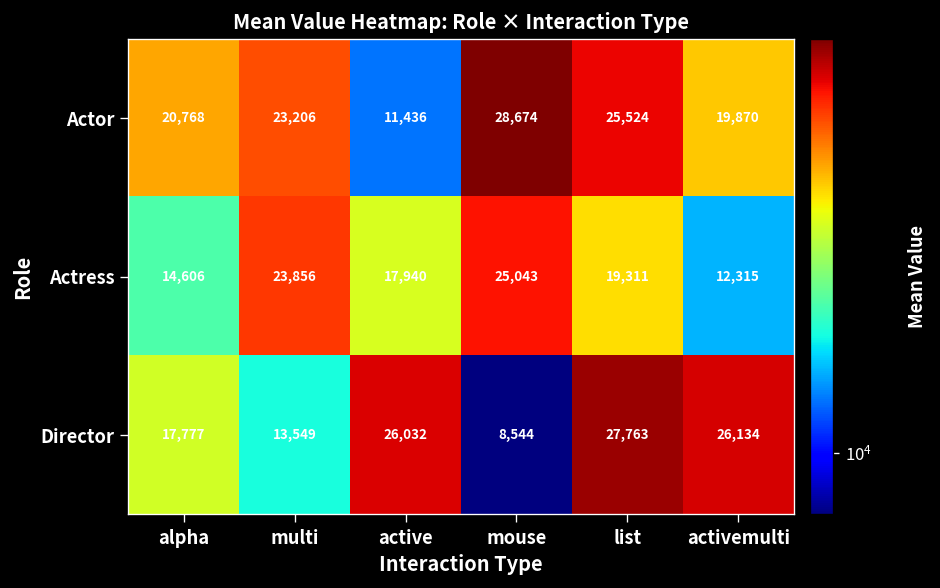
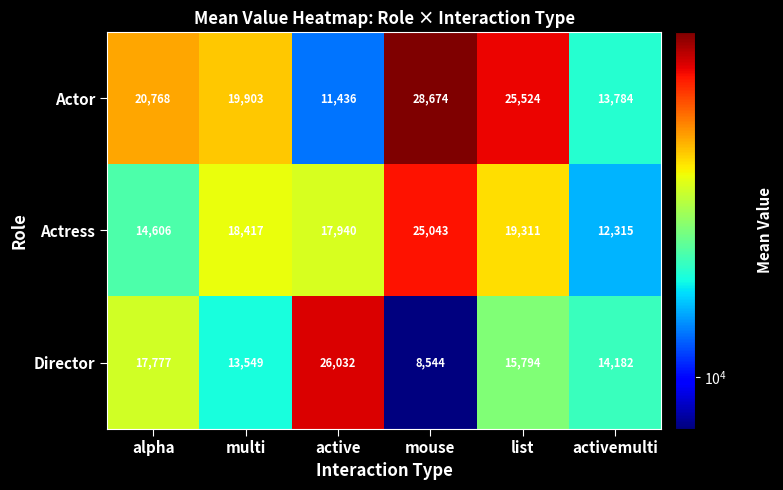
  {
    "Actor": {
      "alpha": "20,768",
-     "multi": "23,206",
+     "multi": "19,903",
      "active": "11,436",
      "mouse": "28,674",
      "list": "25,524",
-     "activemulti": "19,870"
+     "activemulti": "13,784"
    },
    "Actress": {
      "alpha": "14,606",
-     "multi": "23,856",
+     "multi": "18,417",
      "active": "17,940",
      "mouse": "25,043",
      "list": "19,311",
      "activemulti": "12,315"
    },
    "Director": {
      "alpha": "17,777",
      "multi": "13,549",
      "active": "26,032",
      "mouse": "8,544",
-     "list": "27,763",
-     "activemulti": "26,134"
+     "list": "15,794",
+     "activemulti": "14,182"
    }
  }
